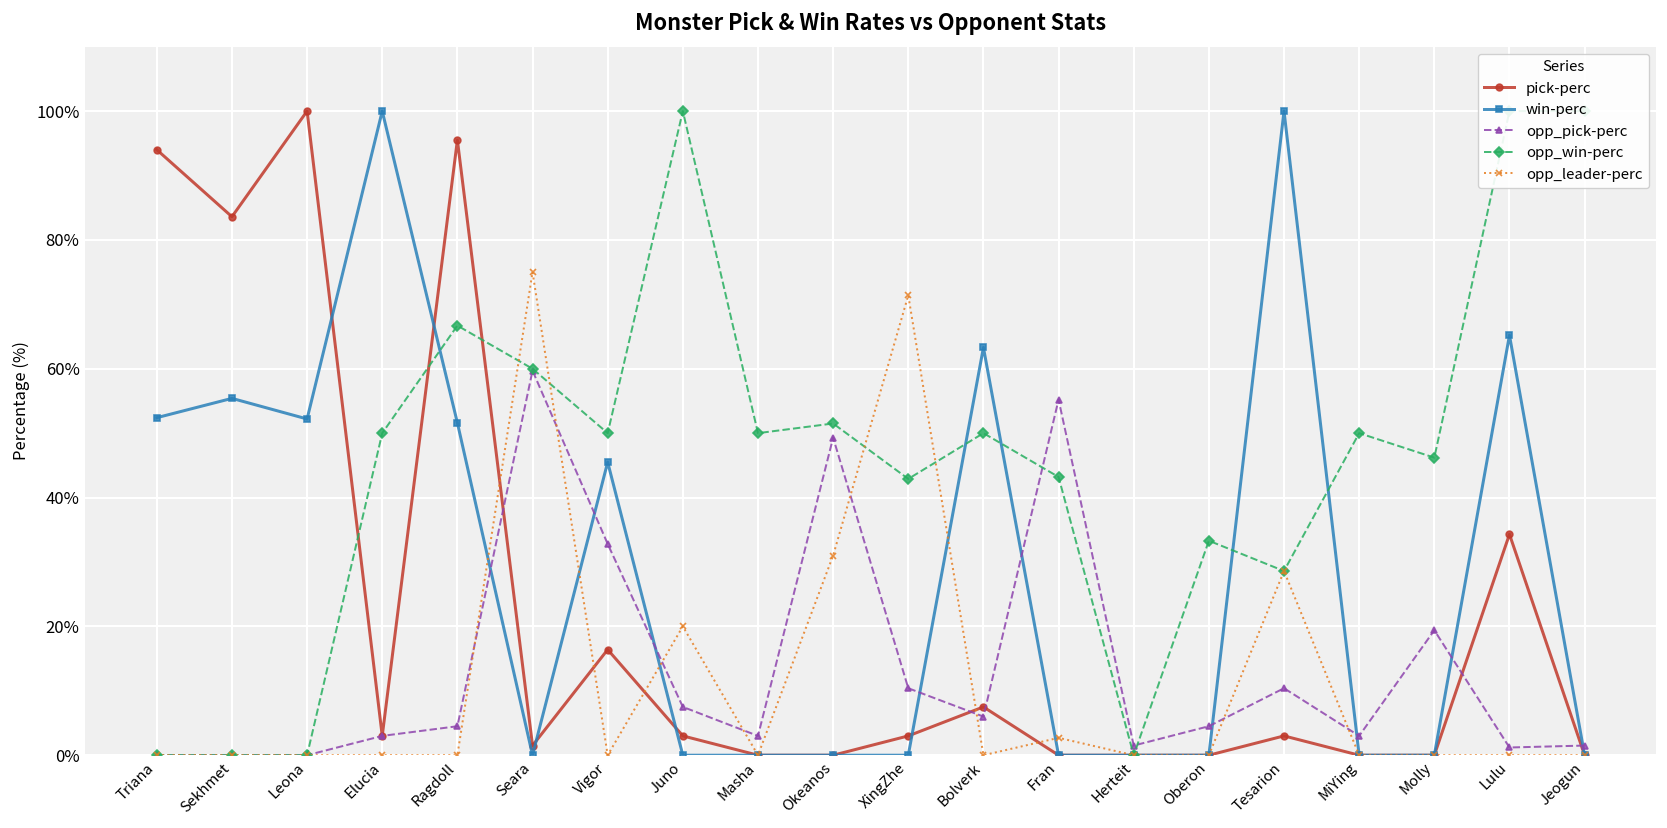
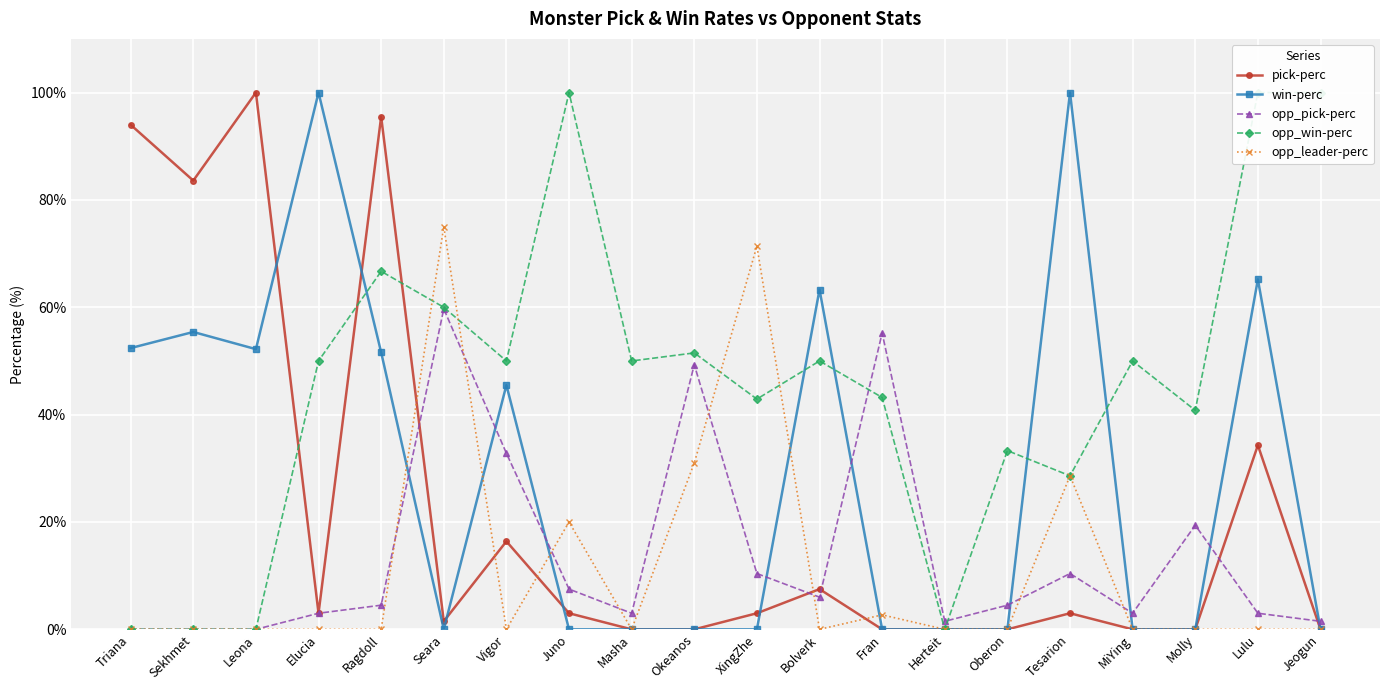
  {
    "pick-perc": {
      "Triana": "94%",
      "Sekhmet": "84%",
      "Leona": "100%",
      "Ragdoll": "96%",
      "Seara": "2%",
      "Vigor": "16%",
      "Juno": "3%",
      "XingZhe": "3%",
      "Bolverk": "8%",
      "Tesarion": "3%",
      "Lulu": "34%"
    },
    "win-perc": {
      "Triana": "52%",
      "Sekhmet": "55%",
      "Leona": "52%",
      "Elucia": "100%",
      "Ragdoll": "52%",
      "Seara": "0%",
      "Vigor": "46%",
      "Juno": "0%",
      "XingZhe": "0%",
      "Bolverk": "63%",
      "Tesarion": "100%",
      "Lulu": "65%"
    },
    "opp_pick-perc": {
      "Ragdoll": "5%",
      "Vigor": "33%",
      "Juno": "8%",
      "Masha": "3%",
      "Okeanos": "49%",
      "XingZhe": "10%",
      "Bolverk": "6%",
      "Fran": "55%",
      "Herteit": "2%",
      "Oberon": "5%",
      "Tesarion": "10%",
      "MiYing": "3%",
      "Molly": "19%",
-     "Lulu": "1%",
+     "Lulu": "3%",
      "Jeogun": "2%"
    },
    "opp_win-perc": {
      "Elucia": "50%",
      "Ragdoll": "67%",
      "Vigor": "50%",
      "Juno": "100%",
      "Masha": "50%",
      "Okeanos": "52%",
      "XingZhe": "43%",
      "Bolverk": "50%",
      "Fran": "43%",
      "Oberon": "33%",
      "MiYing": "50%",
-     "Molly": "46%"
+     "Molly": "41%"
    },
    "opp_leader-perc": {
      "Elucia": "0%",
      "Ragdoll": "0%",
      "Seara": "75%",
      "Vigor": "0%",
      "Juno": "20%",
      "Okeanos": "31%",
      "XingZhe": "71%",
      "Bolverk": "0%",
      "Fran": "3%",
      "Lulu": "0%"
    }
  }
